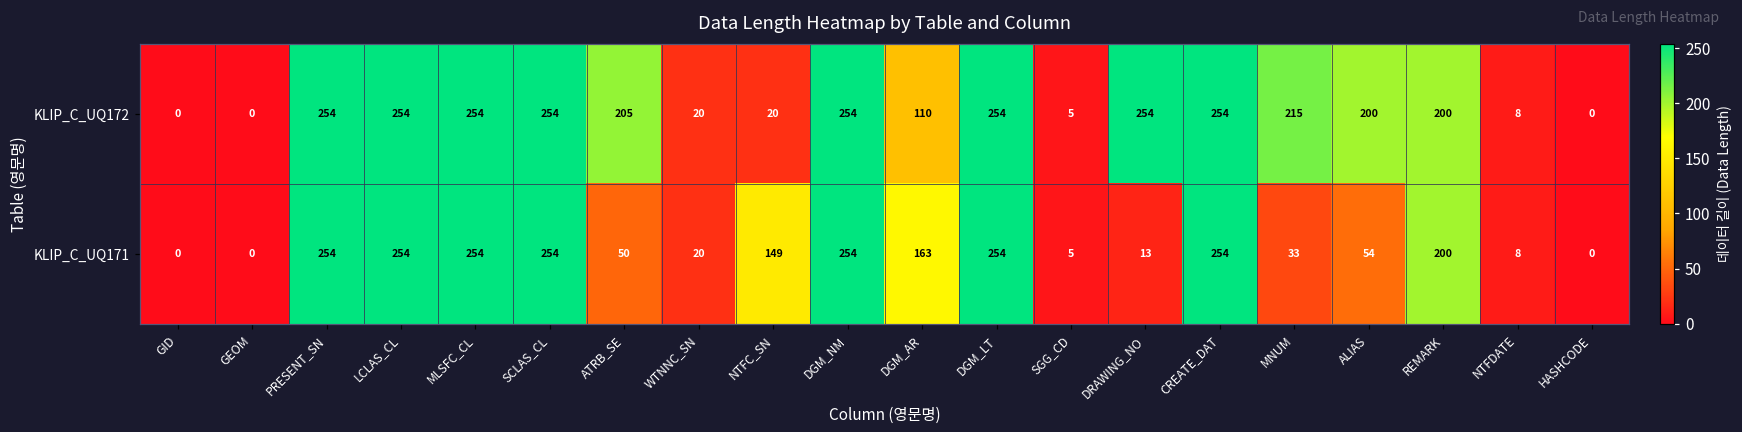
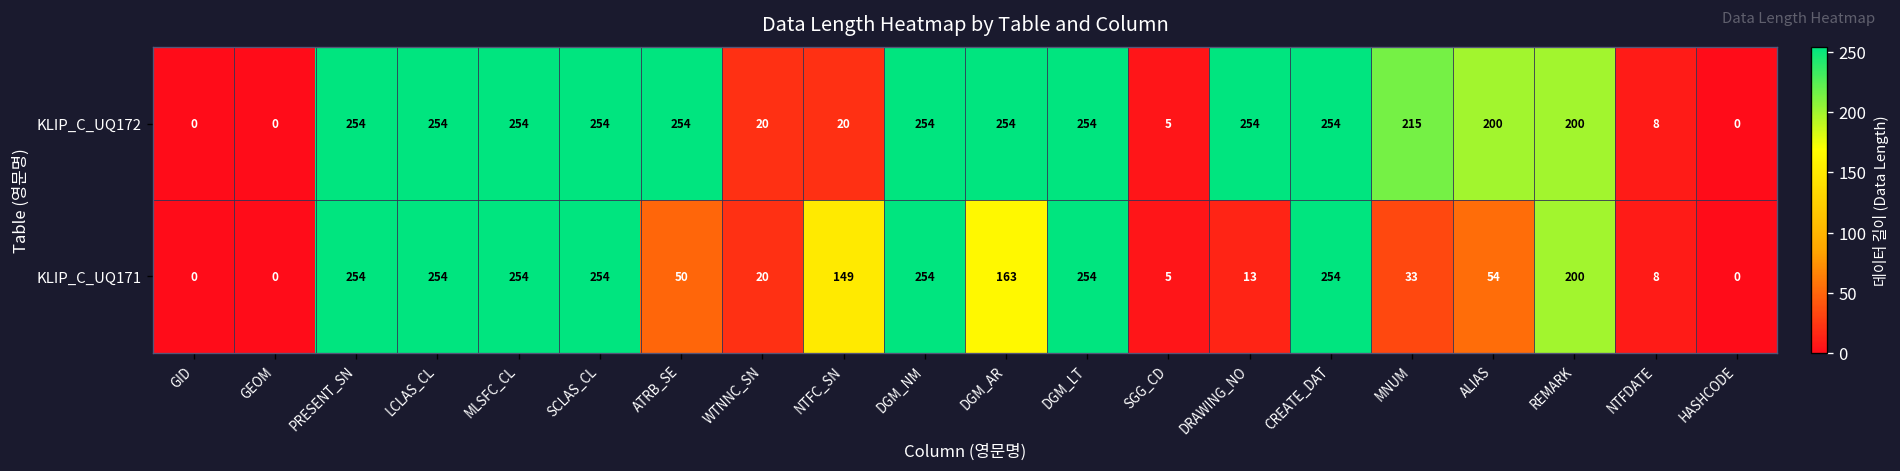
  {
    "KLIP_C_UQ172": {
      "GID": 0,
      "GEOM": 0,
      "PRESENT_SN": 254,
      "LCLAS_CL": 254,
      "MLSFC_CL": 254,
      "SCLAS_CL": 254,
-     "ATRB_SE": 205,
+     "ATRB_SE": 254,
      "WTNNC_SN": 20,
      "NTFC_SN": 20,
      "DGM_NM": 254,
-     "DGM_AR": 110,
+     "DGM_AR": 254,
      "DGM_LT": 254,
      "SGG_CD": 5,
      "DRAWING_NO": 254,
      "CREATE_DAT": 254,
      "MNUM": 215,
      "ALIAS": 200,
      "REMARK": 200,
      "NTFDATE": 8,
      "HASHCODE": 0
    },
    "KLIP_C_UQ171": {
      "GID": 0,
      "GEOM": 0,
      "PRESENT_SN": 254,
      "LCLAS_CL": 254,
      "MLSFC_CL": 254,
      "SCLAS_CL": 254,
      "ATRB_SE": 50,
      "WTNNC_SN": 20,
      "NTFC_SN": 149,
      "DGM_NM": 254,
      "DGM_AR": 163,
      "DGM_LT": 254,
      "SGG_CD": 5,
      "DRAWING_NO": 13,
      "CREATE_DAT": 254,
      "MNUM": 33,
      "ALIAS": 54,
      "REMARK": 200,
      "NTFDATE": 8,
      "HASHCODE": 0
    }
  }
